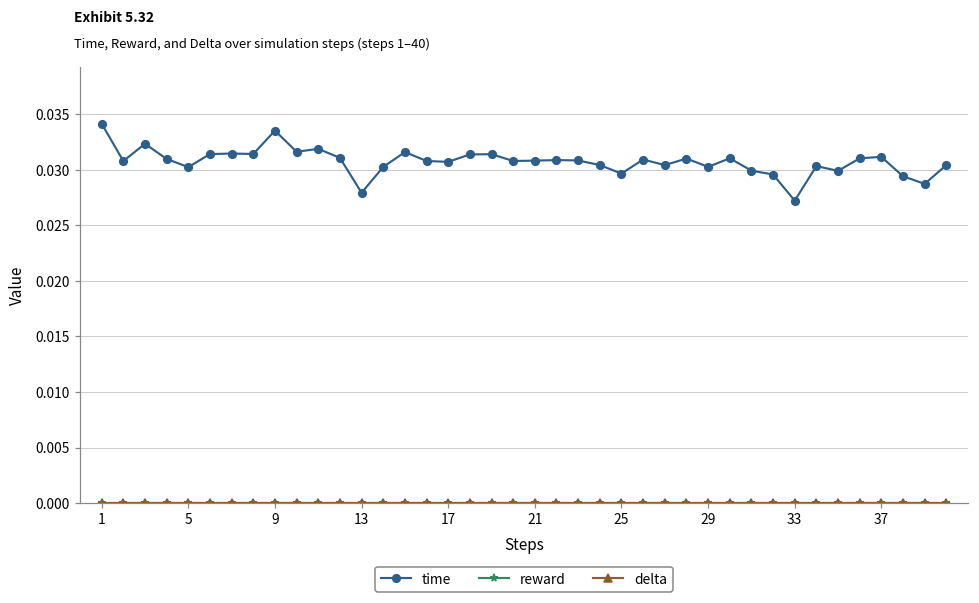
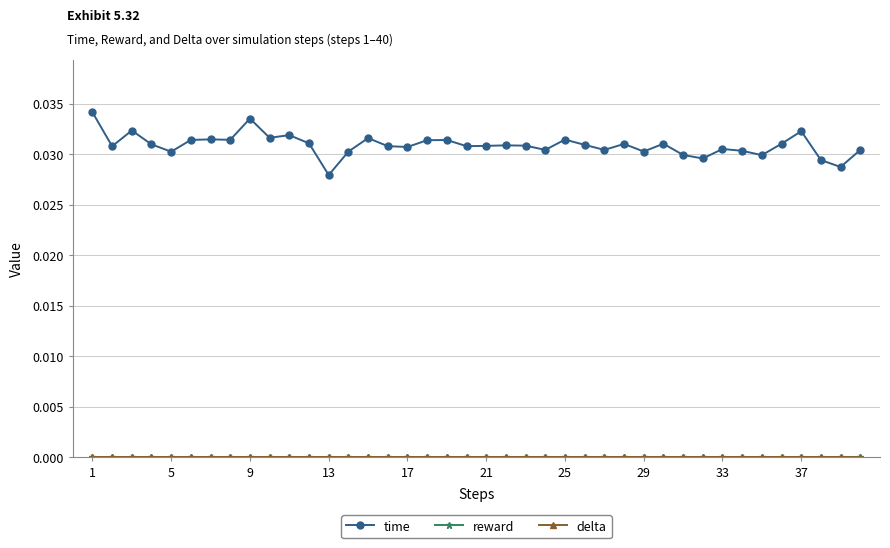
  {
    "time": {
      "1": 0.0342,
      "5": 0.0303,
      "9": 0.0335,
      "13": 0.0279,
      "17": 0.0307,
      "21": 0.0308,
-     "25": 0.0297,
+     "25": 0.0315,
      "29": 0.0303,
-     "33": 0.0272,
-     "37": 0.0312
+     "33": 0.0305,
+     "37": 0.0323
    },
    "delta": {
      "1": 0.0000,
      "5": 0.0000,
      "9": 0.0000,
      "13": 0.0000,
      "17": 0.0000,
      "21": 0.0000,
      "25": 0.0000,
      "29": 0.0000,
      "33": 0.0000,
      "37": 0.0000
    }
  }
